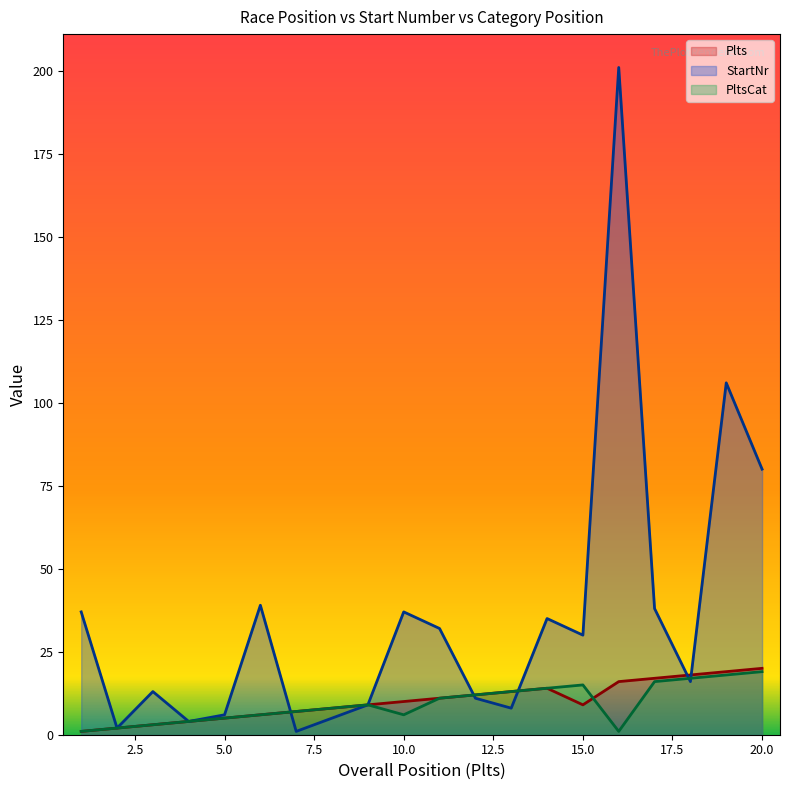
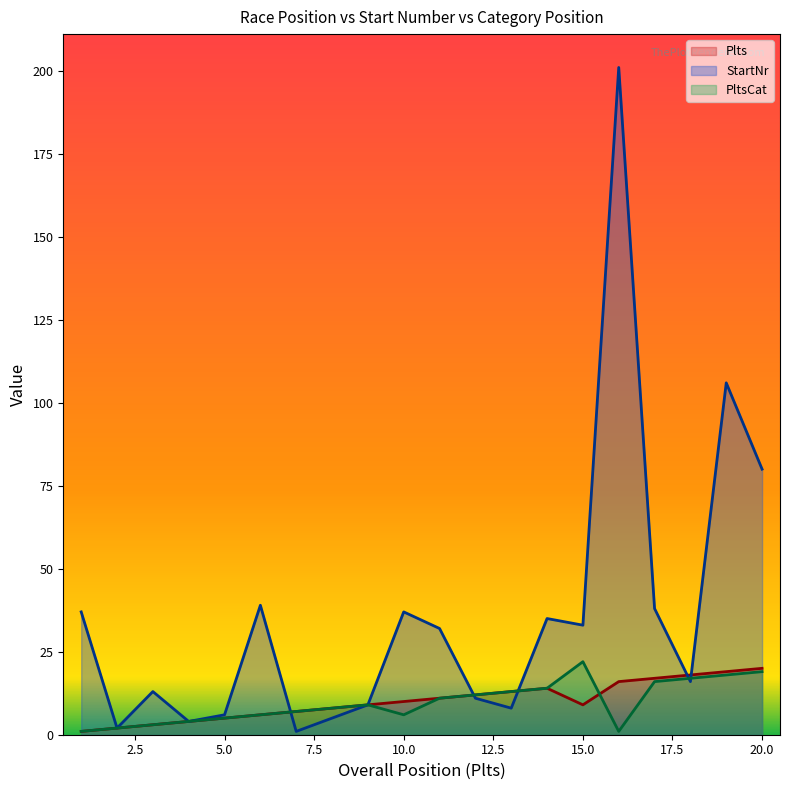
  {
    "Plts": {
      "10.0": 10,
      "15.0": 9,
      "20.0": 20
    },
    "StartNr": {
      "5.0": 6,
      "10.0": 37,
-     "15.0": 30,
+     "15.0": 33,
      "20.0": 80
    },
    "PltsCat": {
      "10.0": 6,
-     "15.0": 15,
+     "15.0": 22,
      "20.0": 19
    }
  }
